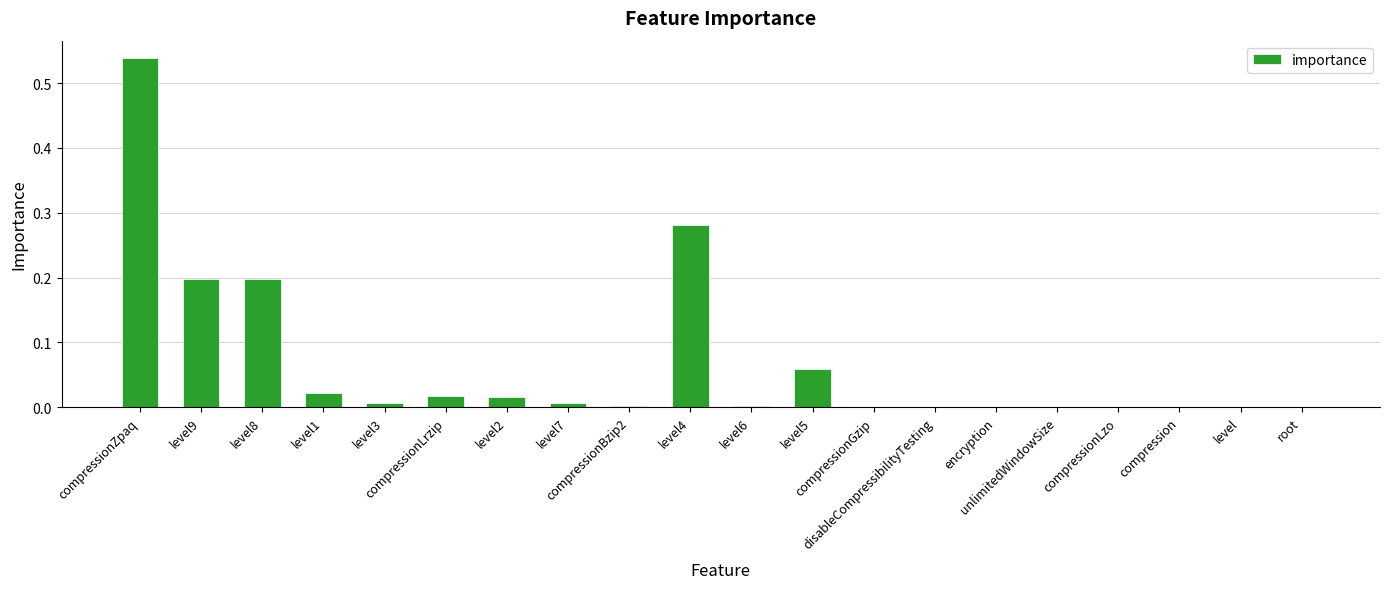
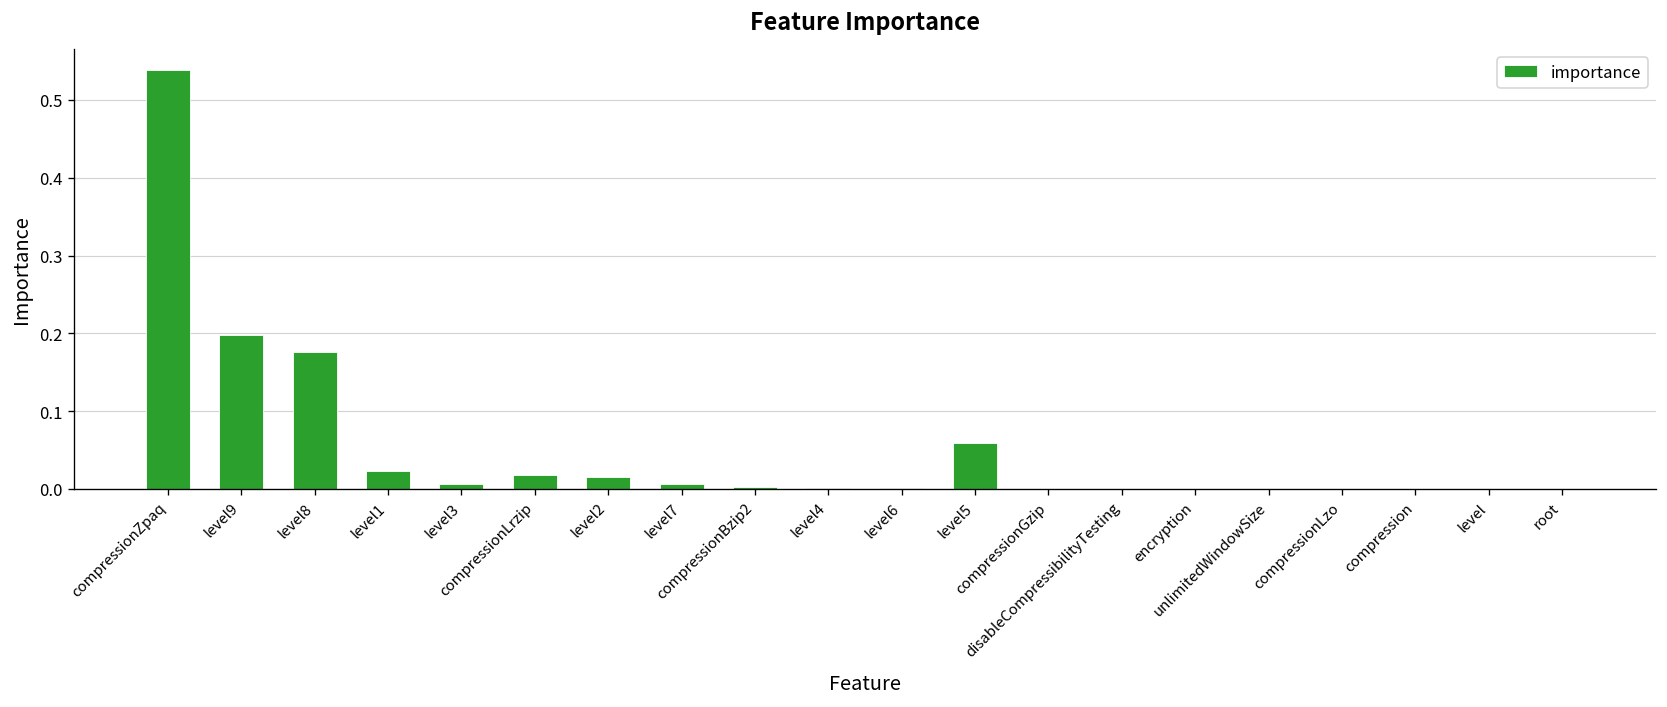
  {
    "compressionZpaq": 0.54,
    "level9": 0.20,
-   "level8": 0.20,
+   "level8": 0.18,
    "level1": 0.02,
    "level3": 0.01,
    "compressionLrzip": 0.02,
    "level2": 0.02,
    "level7": 0.01,
-   "level4": 0.28,
+   "level4": 0.00,
    "level5": 0.06,
    "level": 0.00,
    "root": 0.00
  }
